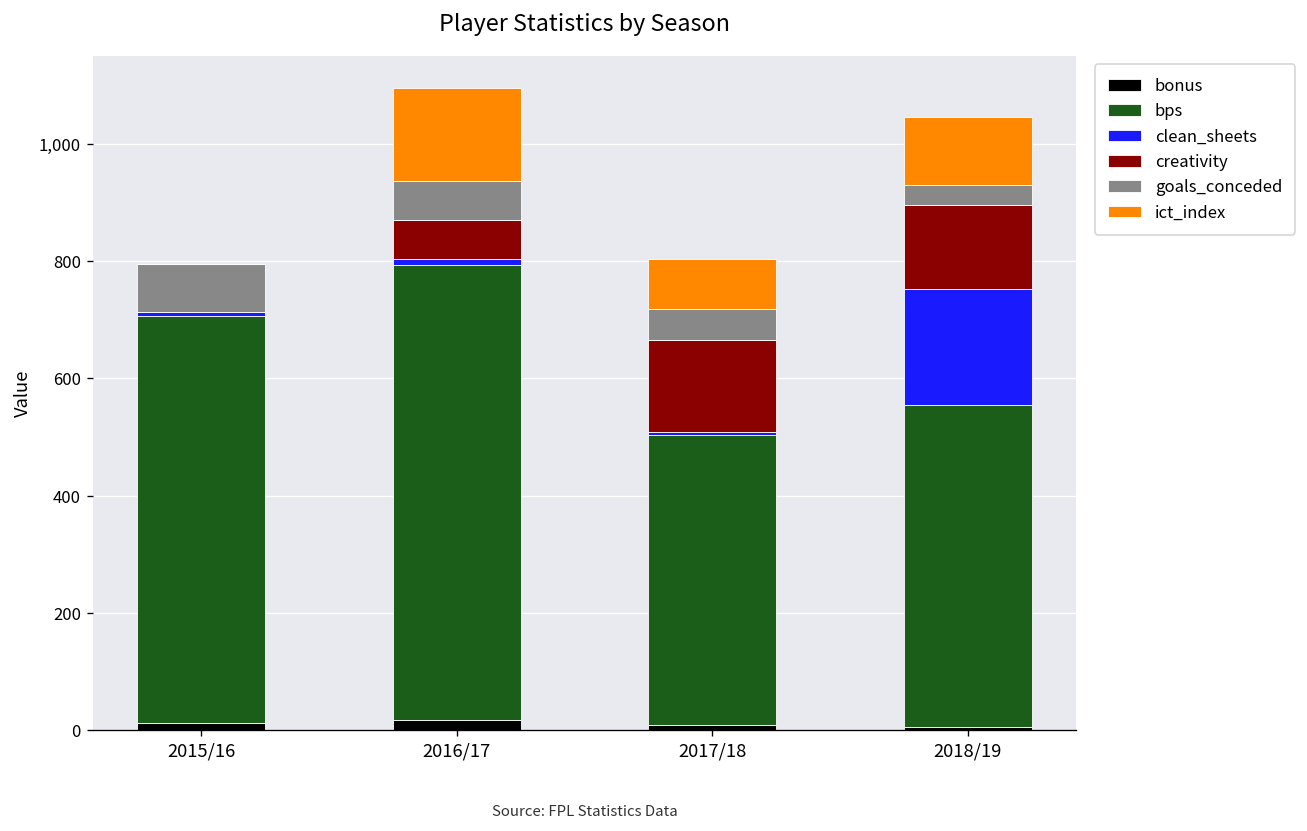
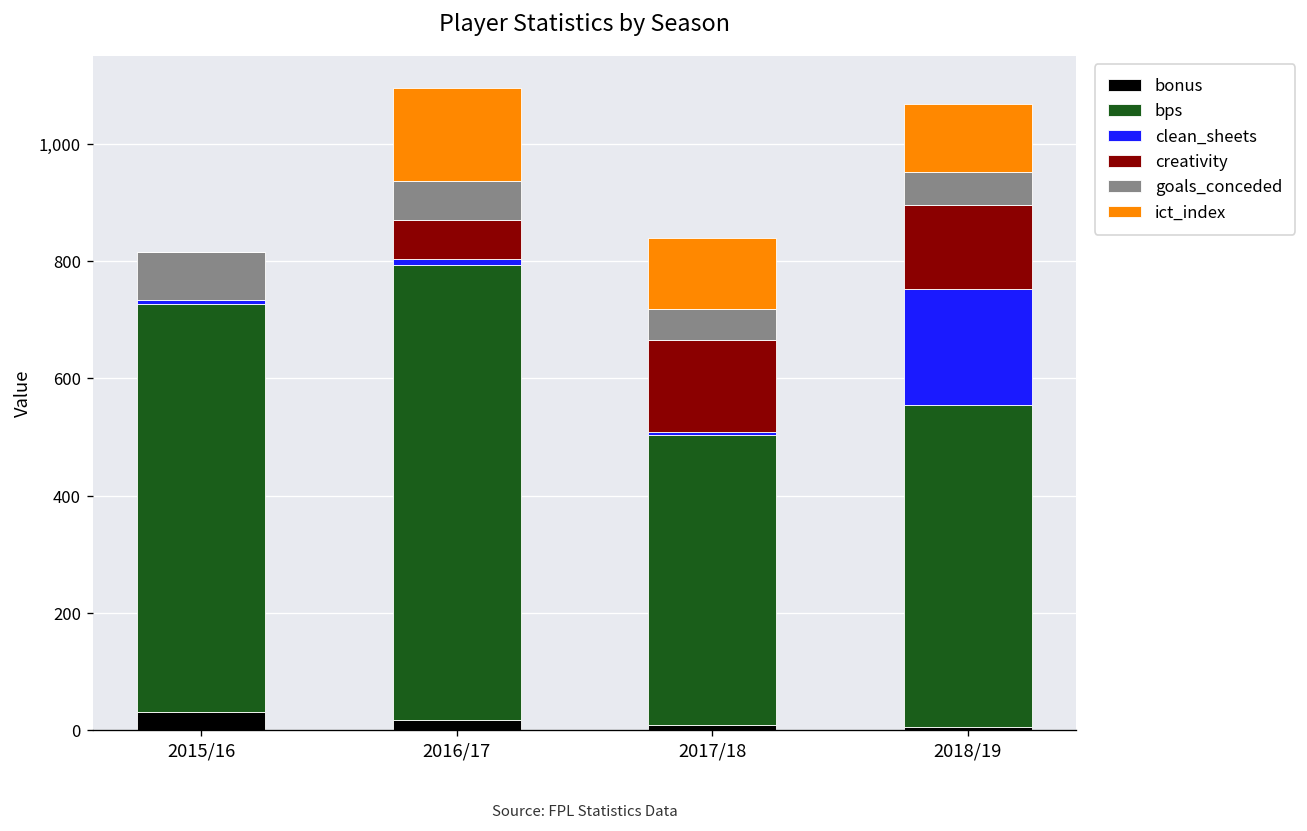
  {
    "bonus": {
-     "2015/16": 10,
+     "2015/16": 30,
      "2016/17": 20,
      "2017/18": 10,
      "2018/19": 10
    },
    "bps": {
      "2015/16": 700,
      "2016/17": 780,
      "2017/18": 500,
      "2018/19": 550
    },
    "clean_sheets": {
      "2015/16": 10,
      "2016/17": 10,
      "2018/19": 200
    },
    "creativity": {
      "2015/16": 0,
      "2016/17": 70,
      "2017/18": 160,
      "2018/19": 140
    },
    "goals_conceded": {
      "2015/16": 80,
      "2016/17": 70,
      "2017/18": 50,
-     "2018/19": 30
+     "2018/19": 60
    },
    "ict_index": {
      "2015/16": 0,
      "2016/17": 160,
-     "2017/18": 90,
+     "2017/18": 120,
      "2018/19": 120
    }
  }
